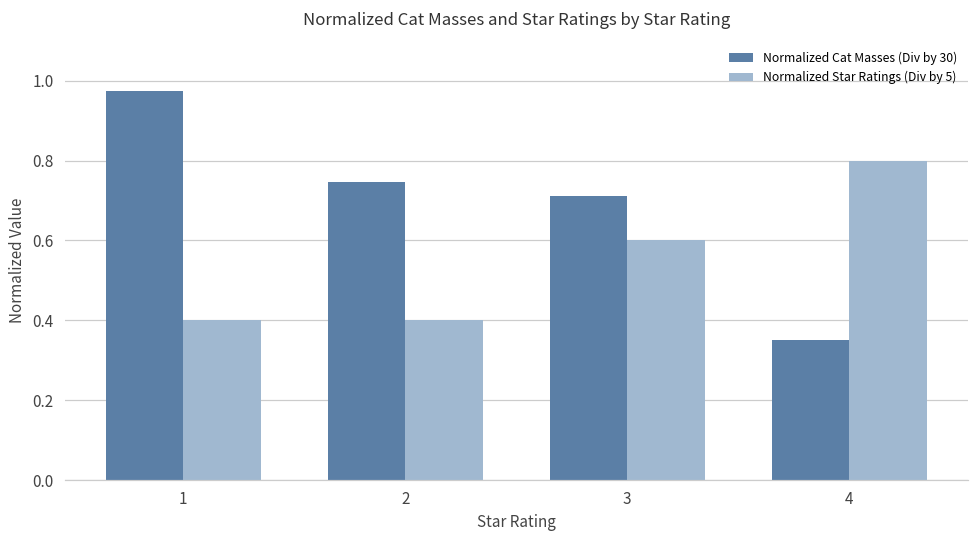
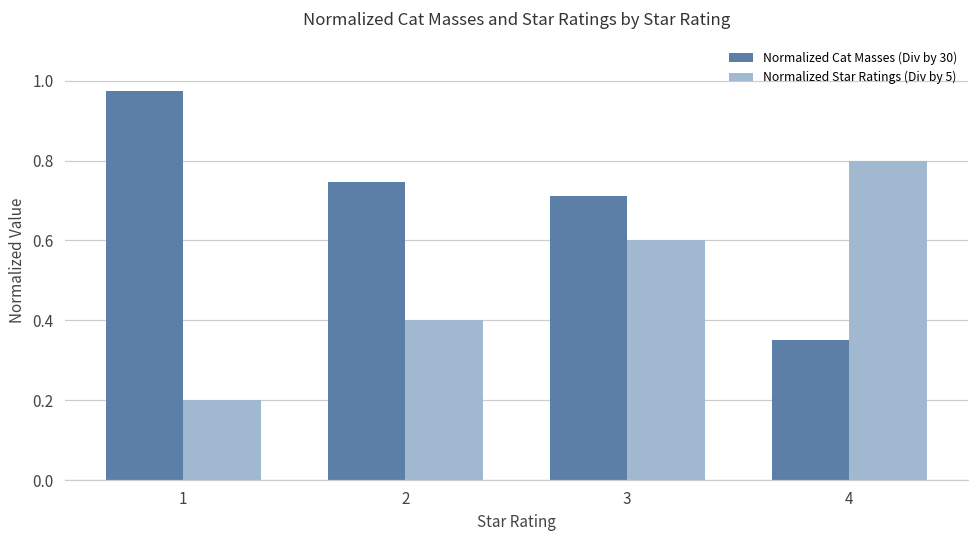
  {
    "Normalized Cat Masses (Div by 30)": {
      "1": 0.97,
      "2": 0.75,
      "3": 0.71,
      "4": 0.35
    },
    "Normalized Star Ratings (Div by 5)": {
-     "1": 0.4,
+     "1": 0.2,
      "2": 0.4,
      "3": 0.6,
      "4": 0.8
    }
  }
